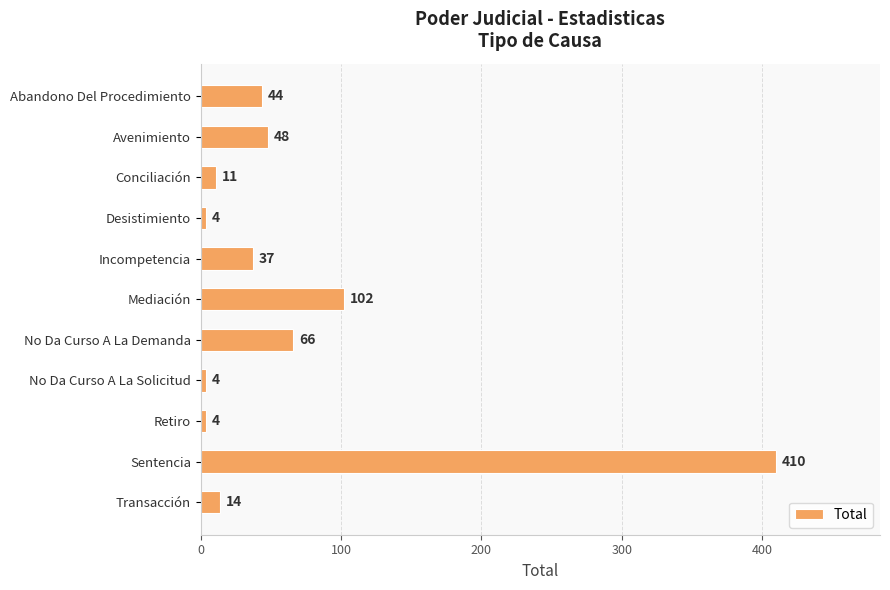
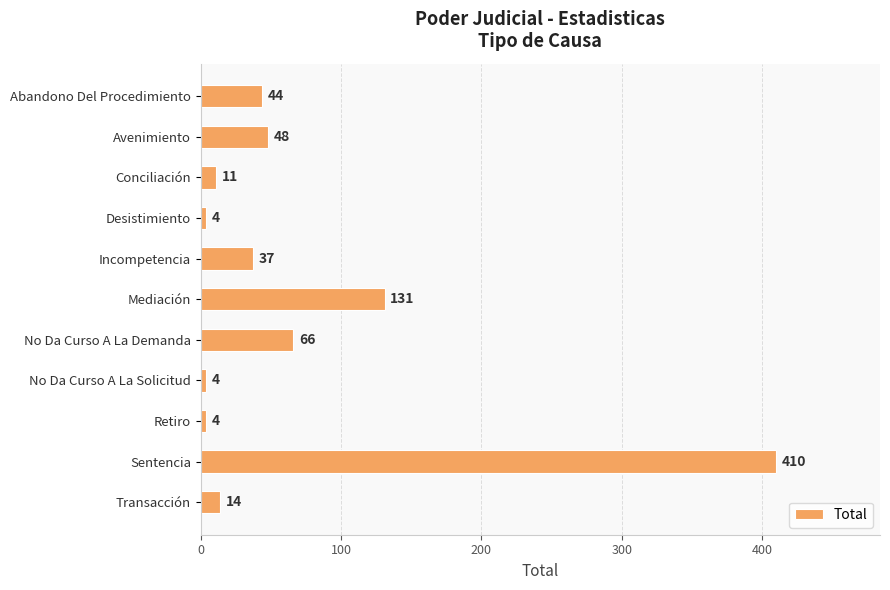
  {
    "Abandono Del Procedimiento": 44,
    "Avenimiento": 48,
    "Conciliación": 11,
    "Desistimiento": 4,
    "Incompetencia": 37,
-   "Mediación": 102,
+   "Mediación": 131,
    "No Da Curso A La Demanda": 66,
    "No Da Curso A La Solicitud": 4,
    "Retiro": 4,
    "Sentencia": 410,
    "Transacción": 14
  }
